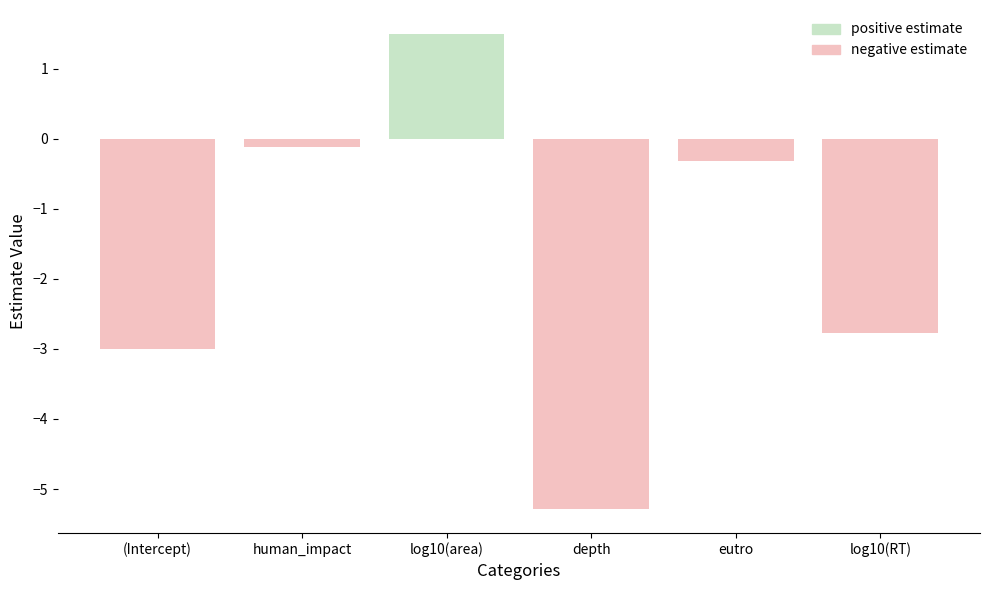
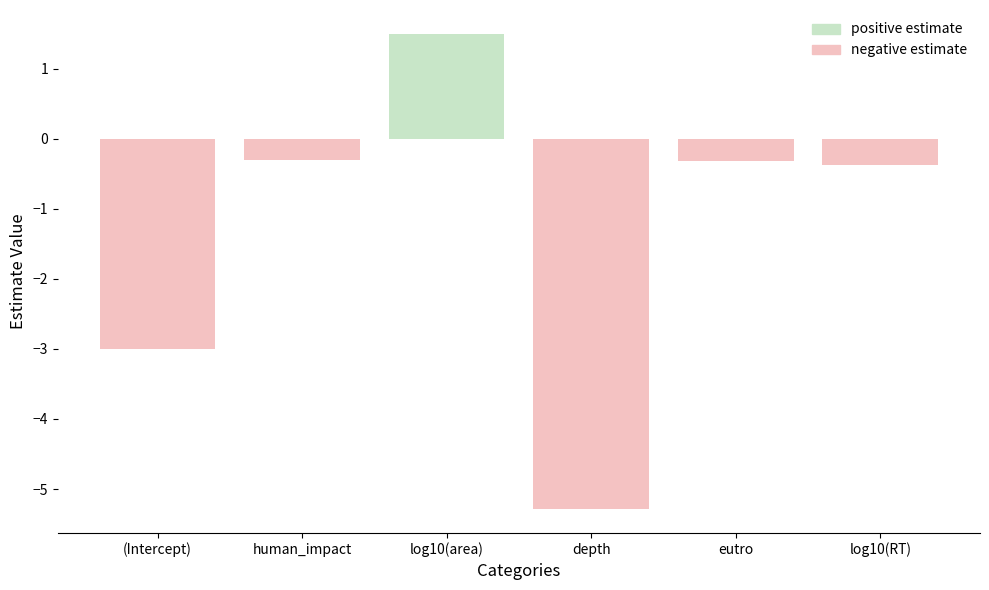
  {
    "(Intercept)": -3.0,
-   "human_impact": -0.1,
+   "human_impact": -0.3,
    "log10(area)": 1.5,
    "depth": -5.3,
    "eutro": -0.3,
-   "log10(RT)": -2.8
+   "log10(RT)": -0.4
  }
